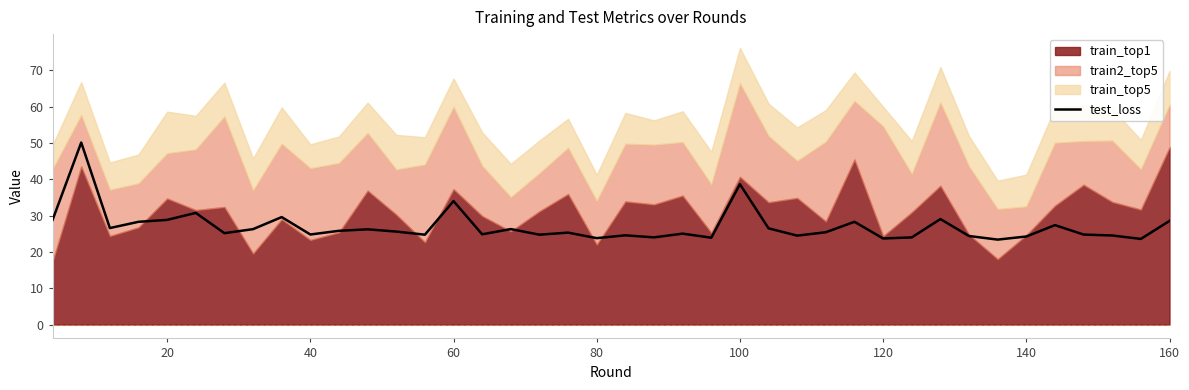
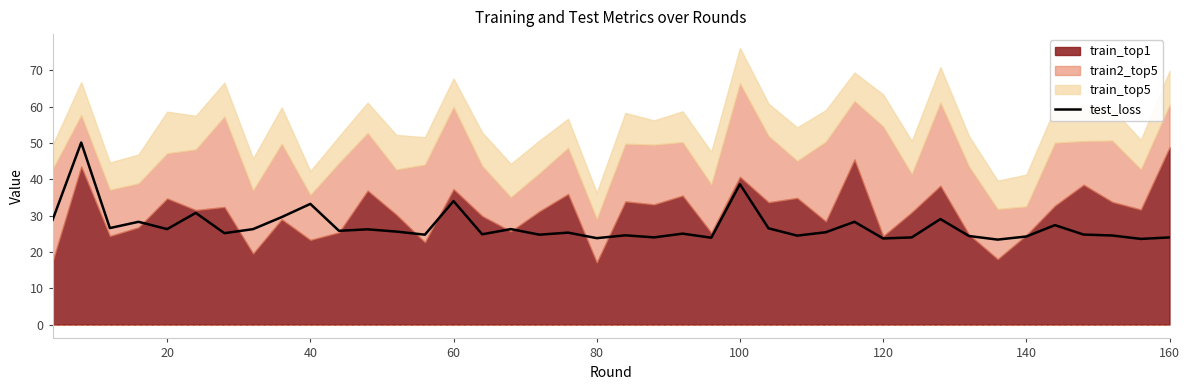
  {
    "test_loss": {
-     "20": 29,
-     "40": 25,
+     "20": 26,
+     "40": 33,
      "60": 34,
      "80": 24,
      "100": 39,
-     "160": 29
+     "160": 24
    },
    "train_top1": {
      "20": 35,
      "40": 23,
      "60": 37,
-     "80": 22,
+     "80": 17,
      "100": 41,
      "160": 49
    },
    "train2_top5": {
      "20": 12,
-     "40": 20,
+     "40": 12,
      "60": 23,
      "80": 12,
      "100": 26,
      "120": 30,
      "140": 8,
      "160": 12
    },
    "train_top5": {
      "20": 11,
      "40": 7,
      "60": 8,
      "80": 7,
      "100": 10,
-     "120": 5,
+     "120": 9,
      "140": 9,
      "160": 9
    }
  }
